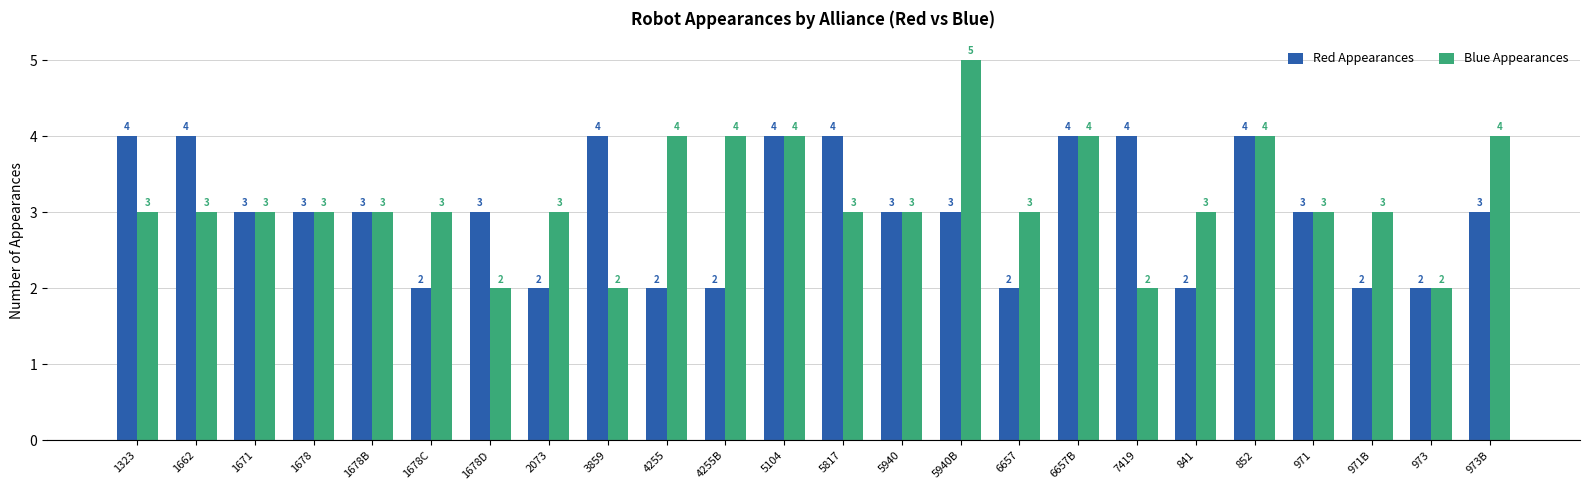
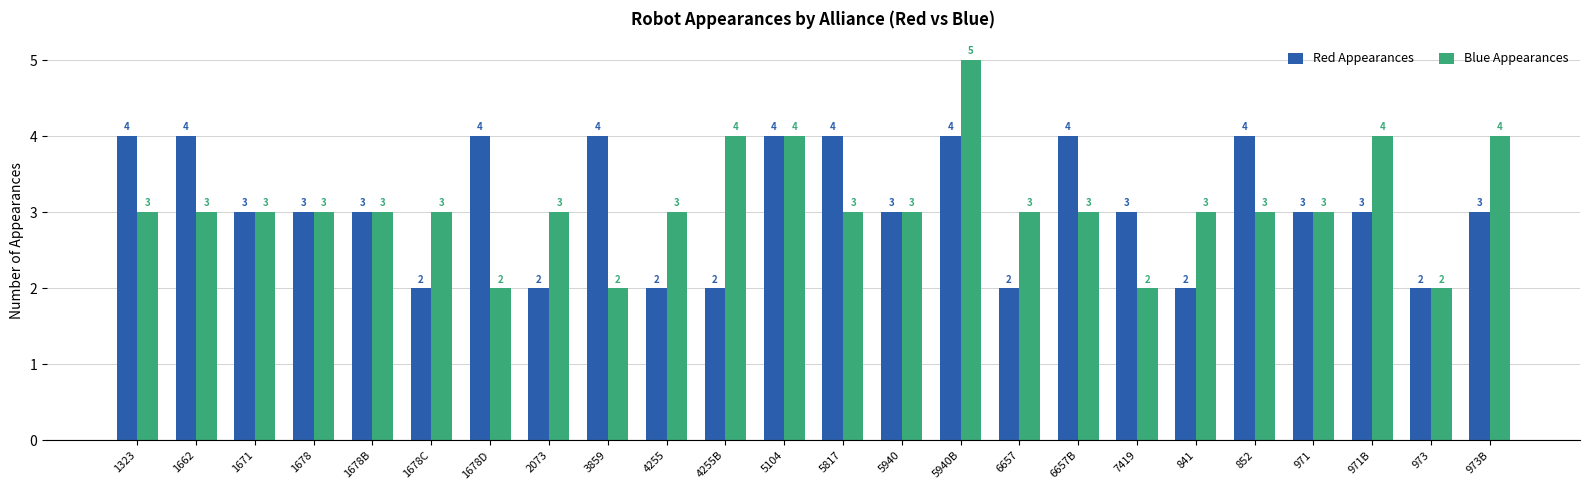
  {
    "Red Appearances": {
      "1323": 4,
      "1662": 4,
      "1671": 3,
      "1678": 3,
      "1678B": 3,
      "1678C": 2,
-     "1678D": 3,
+     "1678D": 4,
      "2073": 2,
      "3859": 4,
      "4255": 2,
      "4255B": 2,
      "5104": 4,
      "5817": 4,
      "5940": 3,
-     "5940B": 3,
+     "5940B": 4,
      "6657": 2,
      "6657B": 4,
-     "7419": 4,
+     "7419": 3,
      "841": 2,
      "852": 4,
      "971": 3,
-     "971B": 2,
+     "971B": 3,
      "973": 2,
      "973B": 3
    },
    "Blue Appearances": {
      "1323": 3,
      "1662": 3,
      "1671": 3,
      "1678": 3,
      "1678B": 3,
      "1678C": 3,
      "1678D": 2,
      "2073": 3,
      "3859": 2,
-     "4255": 4,
+     "4255": 3,
      "4255B": 4,
      "5104": 4,
      "5817": 3,
      "5940": 3,
      "5940B": 5,
      "6657": 3,
-     "6657B": 4,
+     "6657B": 3,
      "7419": 2,
      "841": 3,
-     "852": 4,
+     "852": 3,
      "971": 3,
-     "971B": 3,
+     "971B": 4,
      "973": 2,
      "973B": 4
    }
  }
